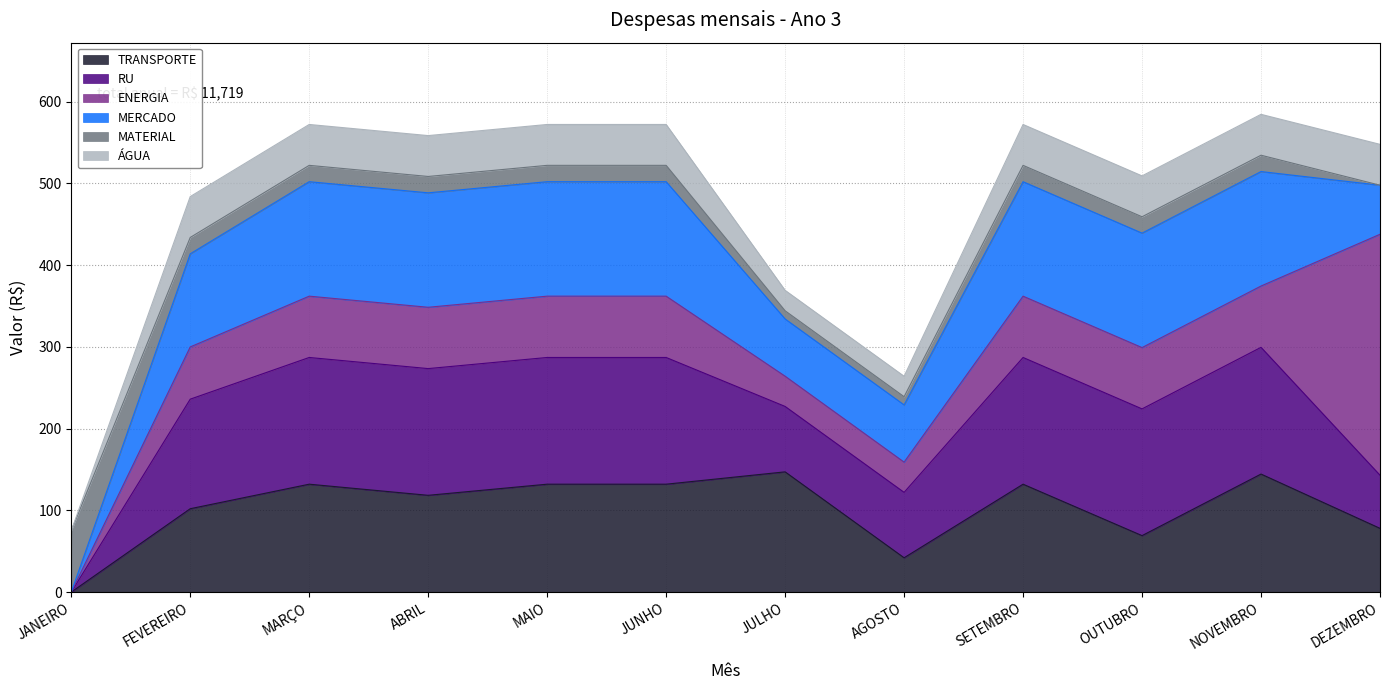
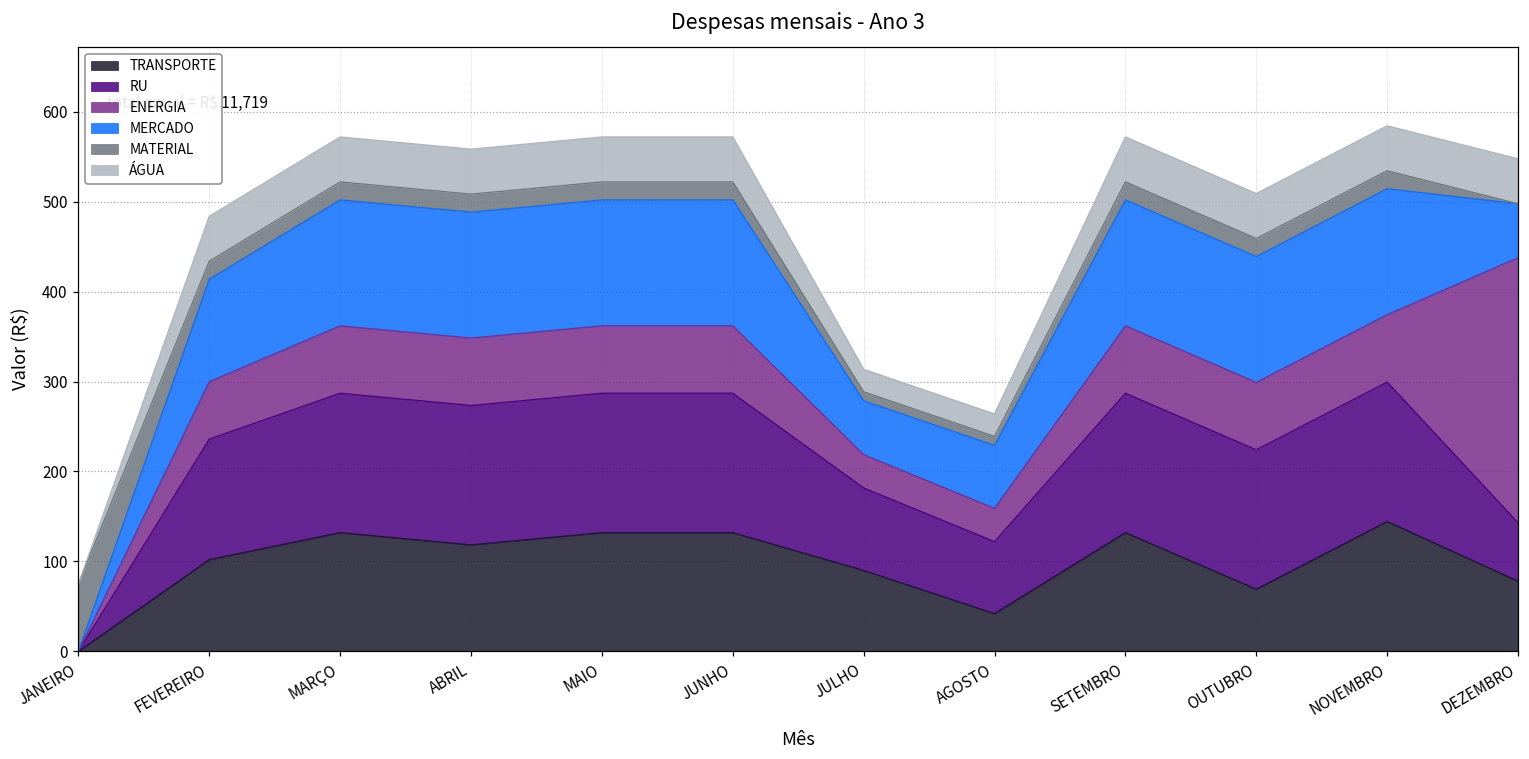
  {
    "TRANSPORTE": {
      "FEVEREIRO": 100,
      "MARÇO": 130,
      "ABRIL": 120,
      "MAIO": 130,
      "JUNHO": 130,
-     "JULHO": 150,
+     "JULHO": 90,
      "AGOSTO": 40,
      "SETEMBRO": 130,
      "OUTUBRO": 70,
      "NOVEMBRO": 140,
      "DEZEMBRO": 80
    },
    "RU": {
      "FEVEREIRO": 130,
      "MARÇO": 160,
      "ABRIL": 150,
      "MAIO": 160,
      "JUNHO": 160,
-     "JULHO": 80,
+     "JULHO": 90,
      "AGOSTO": 80,
      "SETEMBRO": 160,
      "OUTUBRO": 160,
      "NOVEMBRO": 150,
      "DEZEMBRO": 70
    },
    "ENERGIA": {
      "FEVEREIRO": 60,
      "MARÇO": 80,
      "ABRIL": 80,
      "MAIO": 80,
      "JUNHO": 80,
      "JULHO": 40,
      "AGOSTO": 40,
      "SETEMBRO": 80,
      "OUTUBRO": 80,
      "NOVEMBRO": 80,
      "DEZEMBRO": 290
    },
    "MERCADO": {
      "FEVEREIRO": 110,
      "MARÇO": 140,
      "ABRIL": 140,
      "MAIO": 140,
      "JUNHO": 140,
-     "JULHO": 70,
+     "JULHO": 60,
      "AGOSTO": 70,
      "SETEMBRO": 140,
      "OUTUBRO": 140,
      "NOVEMBRO": 140
    },
    "MATERIAL": {
      "FEVEREIRO": 20,
      "MARÇO": 20,
      "ABRIL": 20,
      "MAIO": 20,
      "JUNHO": 20,
      "JULHO": 10,
      "AGOSTO": 10,
      "SETEMBRO": 20,
      "OUTUBRO": 20,
      "NOVEMBRO": 20
    },
    "ÁGUA": {
      "FEVEREIRO": 50,
      "MARÇO": 50,
      "ABRIL": 50,
      "MAIO": 50,
      "JUNHO": 50,
      "JULHO": 30,
      "AGOSTO": 30,
      "SETEMBRO": 50,
      "OUTUBRO": 50,
      "NOVEMBRO": 50,
      "DEZEMBRO": 50
    }
  }
